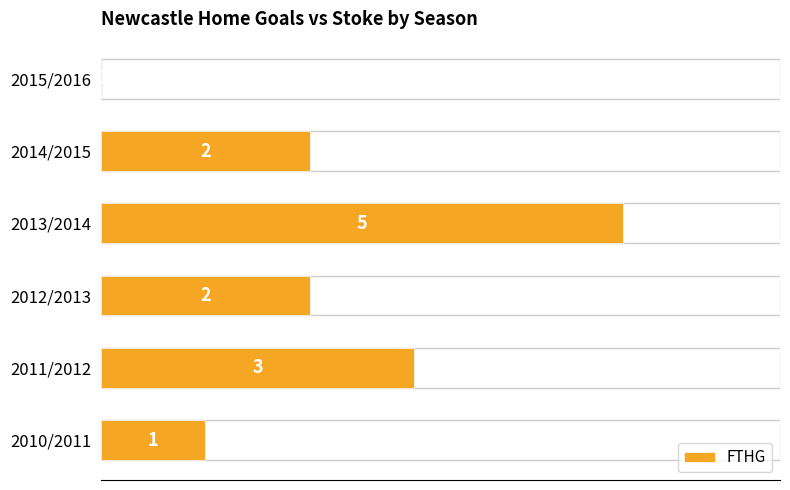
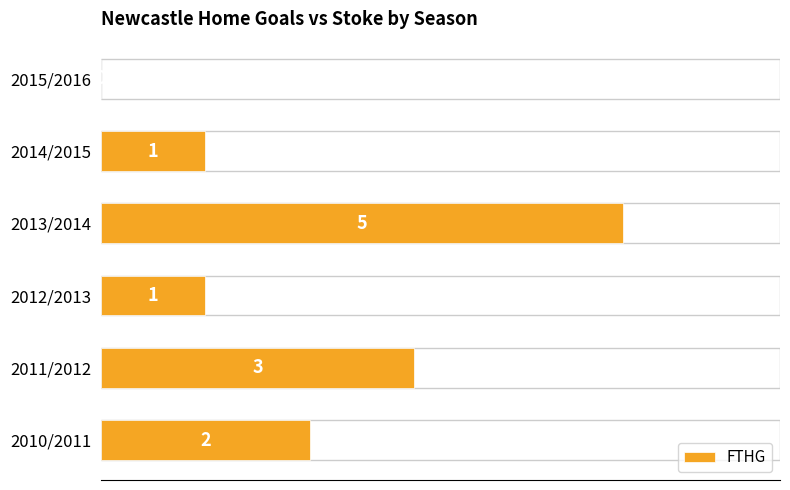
  {
-   "2014/2015": 2,
+   "2014/2015": 1,
    "2013/2014": 5,
-   "2012/2013": 2,
+   "2012/2013": 1,
    "2011/2012": 3,
-   "2010/2011": 1
+   "2010/2011": 2
  }
